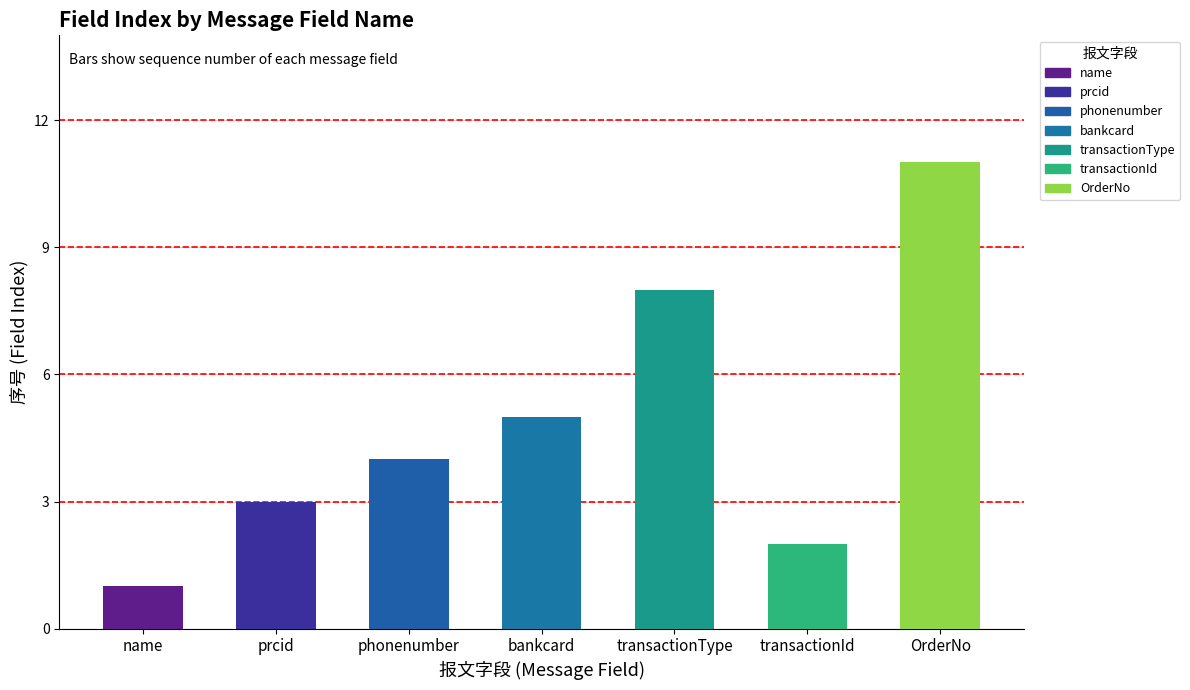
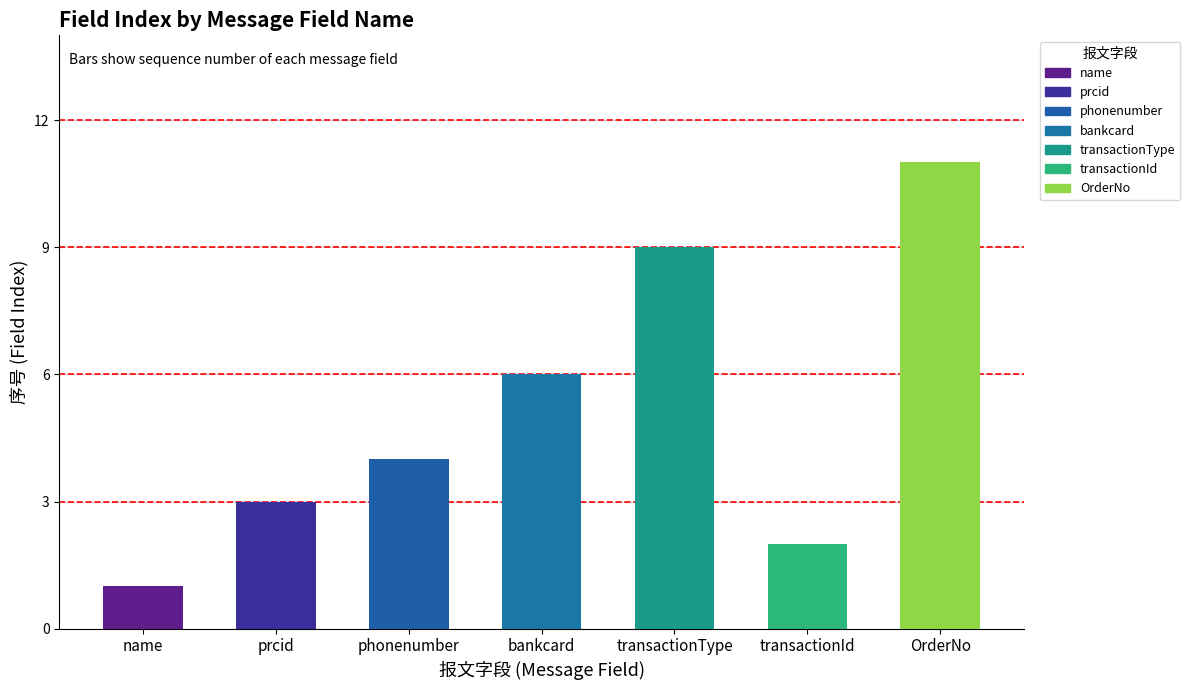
  {
    "name": 1,
    "prcid": 3,
    "phonenumber": 4,
-   "bankcard": 5,
-   "transactionType": 8,
+   "bankcard": 6,
+   "transactionType": 9,
    "transactionId": 2,
    "OrderNo": 11
  }
